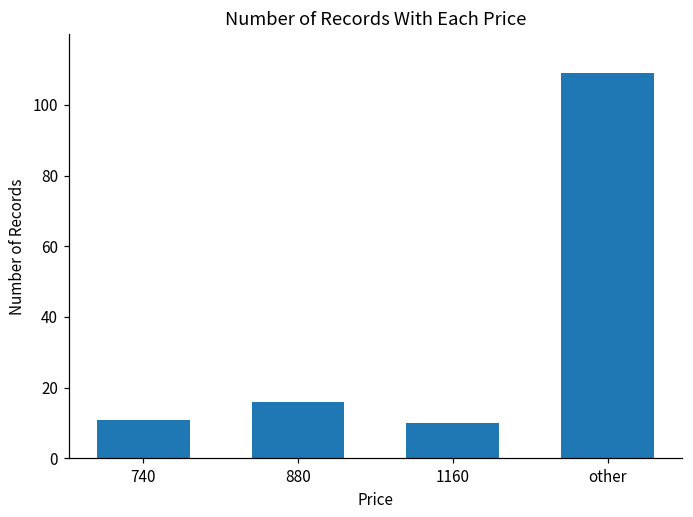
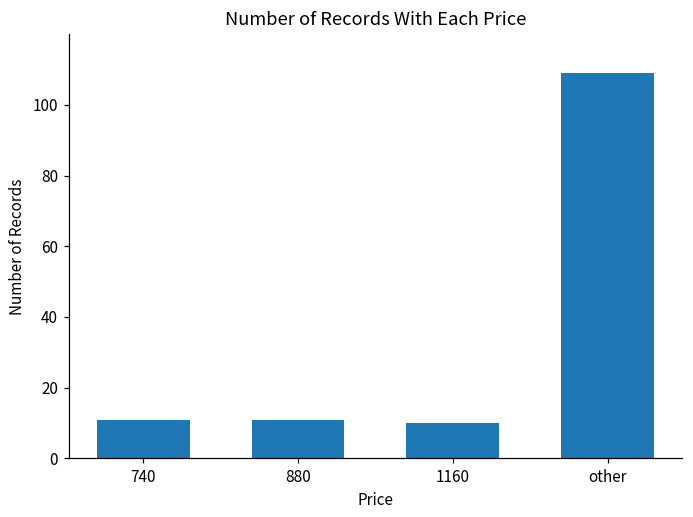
  {
    "740": 11,
-   "880": 16,
+   "880": 11,
    "1160": 10,
    "other": 109
  }
